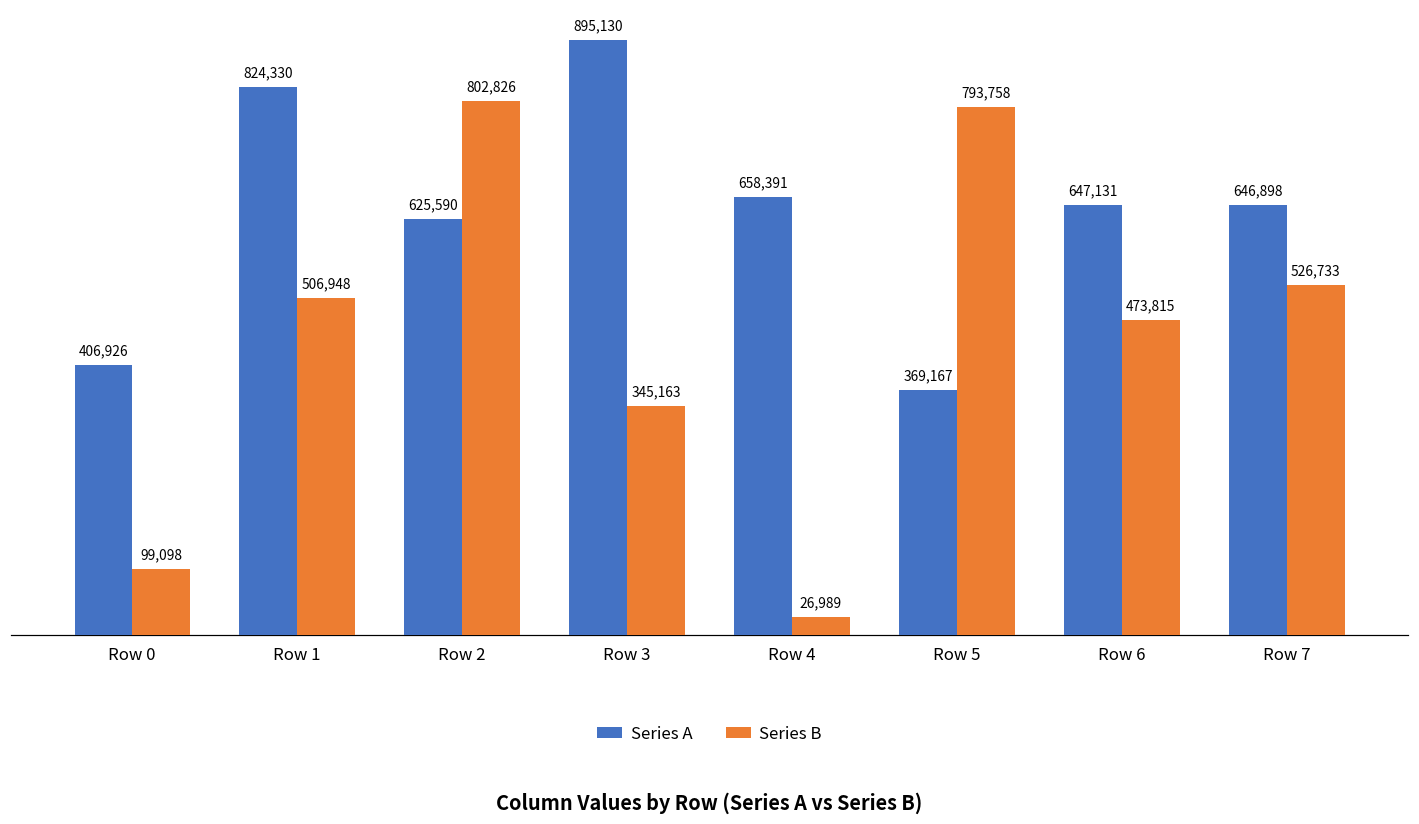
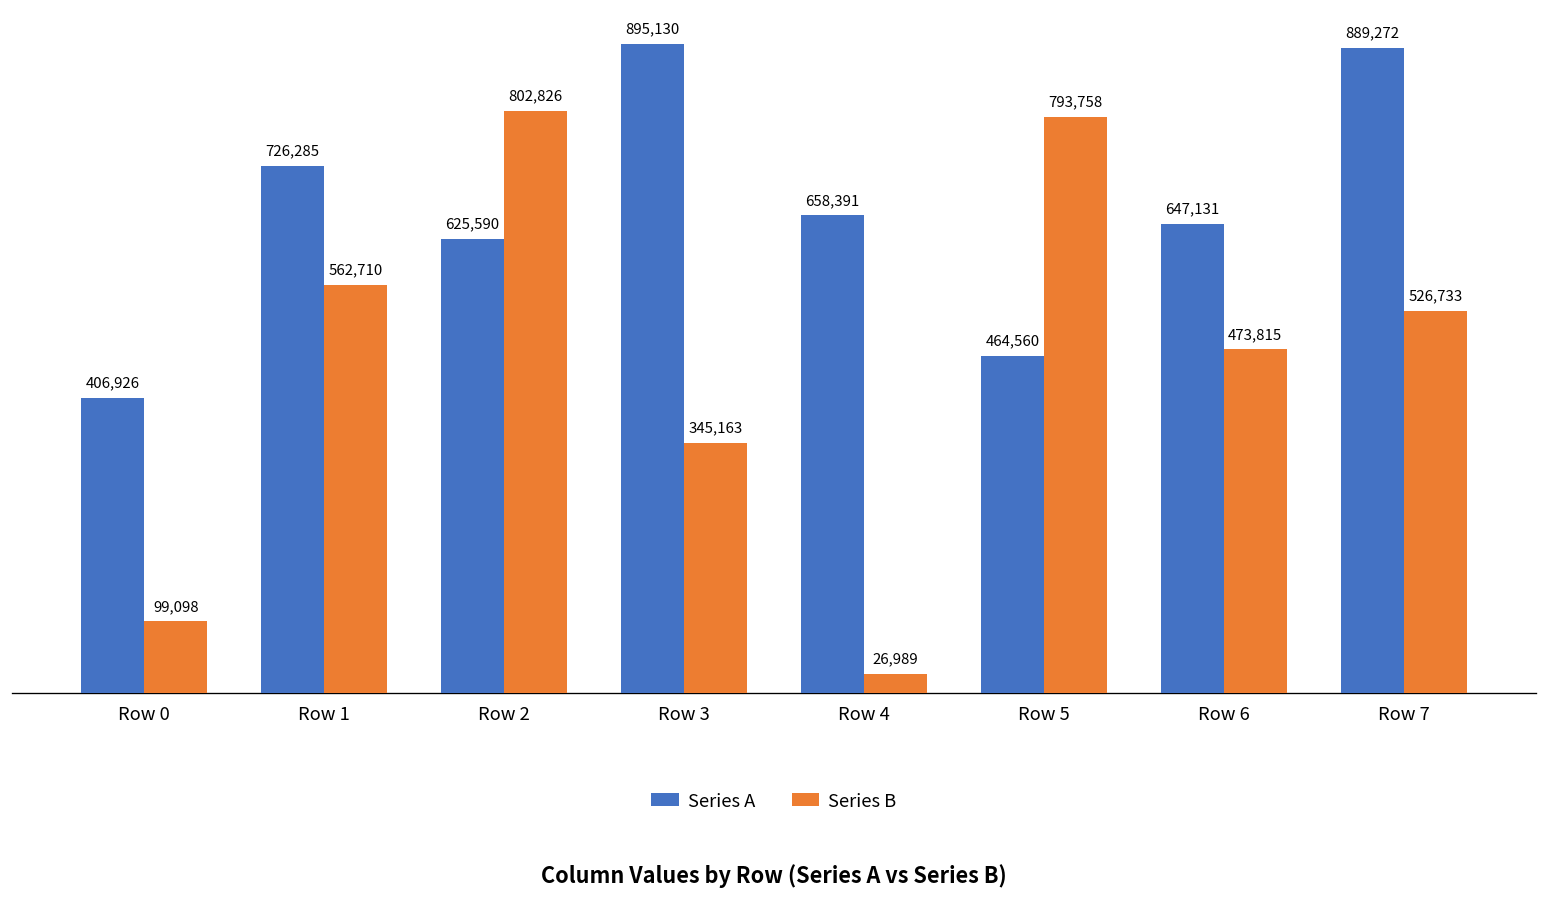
  {
    "Series A": {
      "Row 0": "406,926",
-     "Row 1": "824,330",
+     "Row 1": "726,285",
      "Row 2": "625,590",
      "Row 3": "895,130",
      "Row 4": "658,391",
-     "Row 5": "369,167",
+     "Row 5": "464,560",
      "Row 6": "647,131",
-     "Row 7": "646,898"
+     "Row 7": "889,272"
    },
    "Series B": {
      "Row 0": "99,098",
-     "Row 1": "506,948",
+     "Row 1": "562,710",
      "Row 2": "802,826",
      "Row 3": "345,163",
      "Row 4": "26,989",
      "Row 5": "793,758",
      "Row 6": "473,815",
      "Row 7": "526,733"
    }
  }
